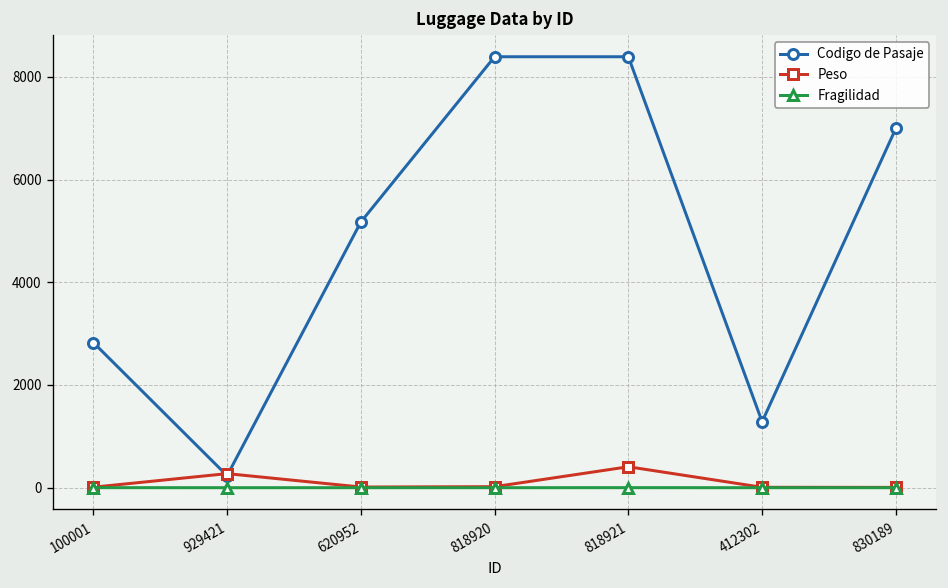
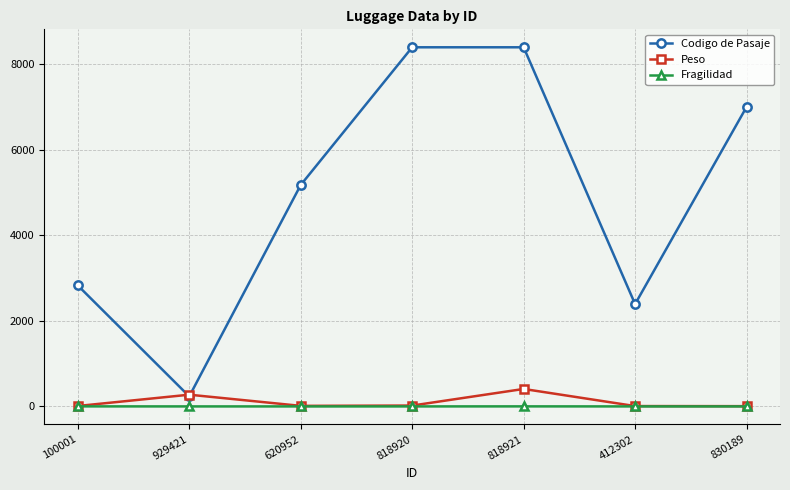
  {
    "Codigo de Pasaje": {
      "100001": 2800,
      "620952": 5200,
      "818920": 8400,
      "818921": 8400,
-     "412302": 1300,
+     "412302": 2400,
      "830189": 7000
    },
    "Peso": {
      "818921": 400
    },
    "Fragilidad": {
      "929421": 0,
      "818921": 0
    }
  }
